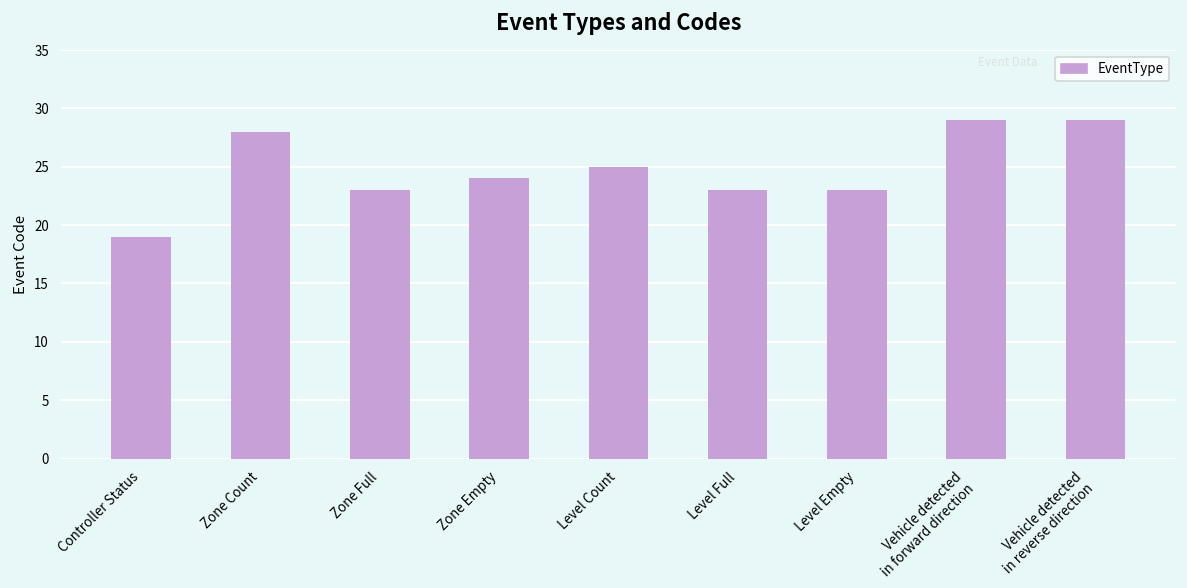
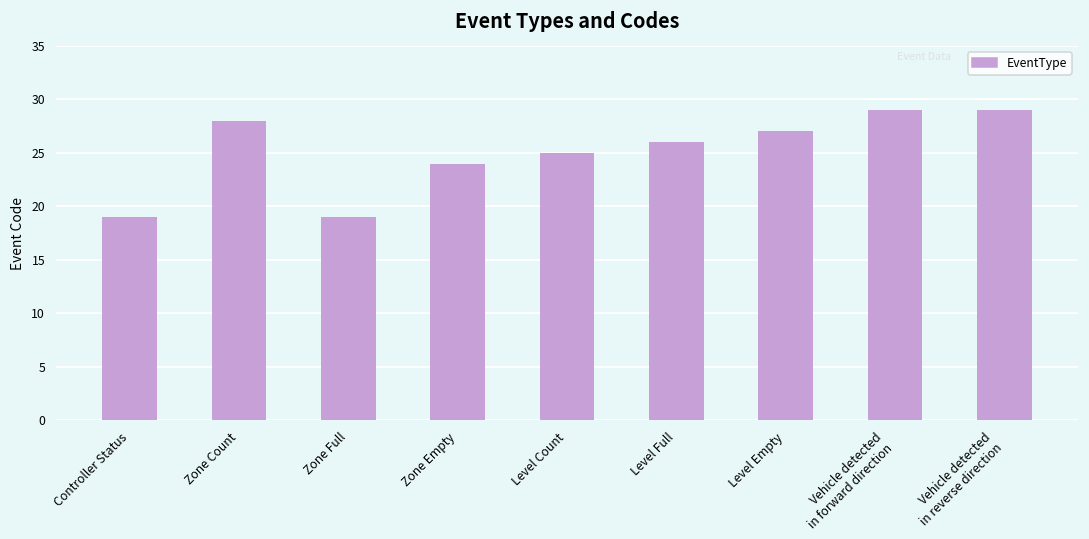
  {
    "Controller Status": 19,
    "Zone Count": 28,
-   "Zone Full": 23,
+   "Zone Full": 19,
    "Zone Empty": 24,
    "Level Count": 25,
-   "Level Full": 23,
-   "Level Empty": 23,
+   "Level Full": 26,
+   "Level Empty": 27,
    "Vehicle detected in forward direction": 29,
    "Vehicle detected in reverse direction": 29
  }
